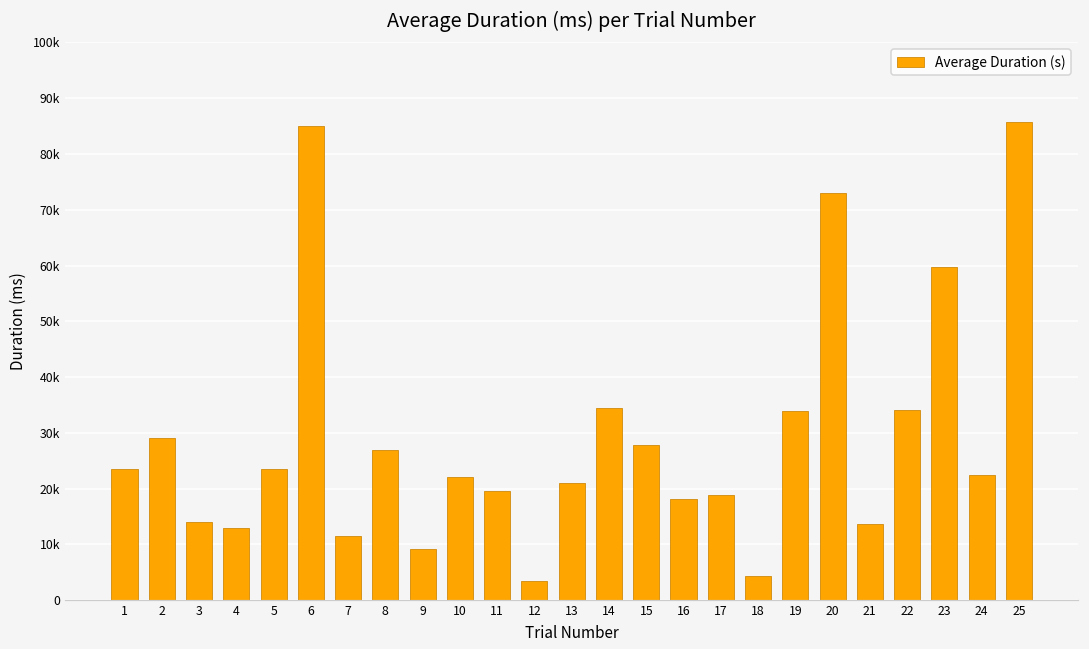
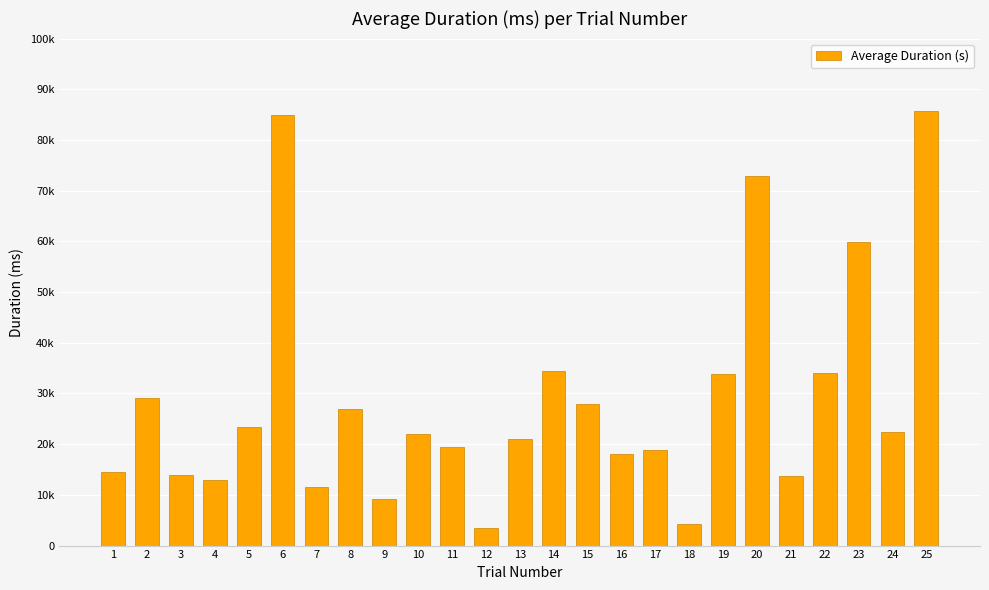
  {
-   "1": 24000,
+   "1": 15000,
    "2": 29000,
    "3": 14000,
    "4": 13000,
    "5": 23000,
    "6": 85000,
    "7": 12000,
    "8": 27000,
    "9": 9000,
    "10": 22000,
    "11": 20000,
    "12": 3000,
    "13": 21000,
    "14": 34000,
    "15": 28000,
    "16": 18000,
    "17": 19000,
    "18": 4000,
    "19": 34000,
    "20": 73000,
    "21": 14000,
    "22": 34000,
    "23": 60000,
    "24": 22000,
    "25": 86000
  }
